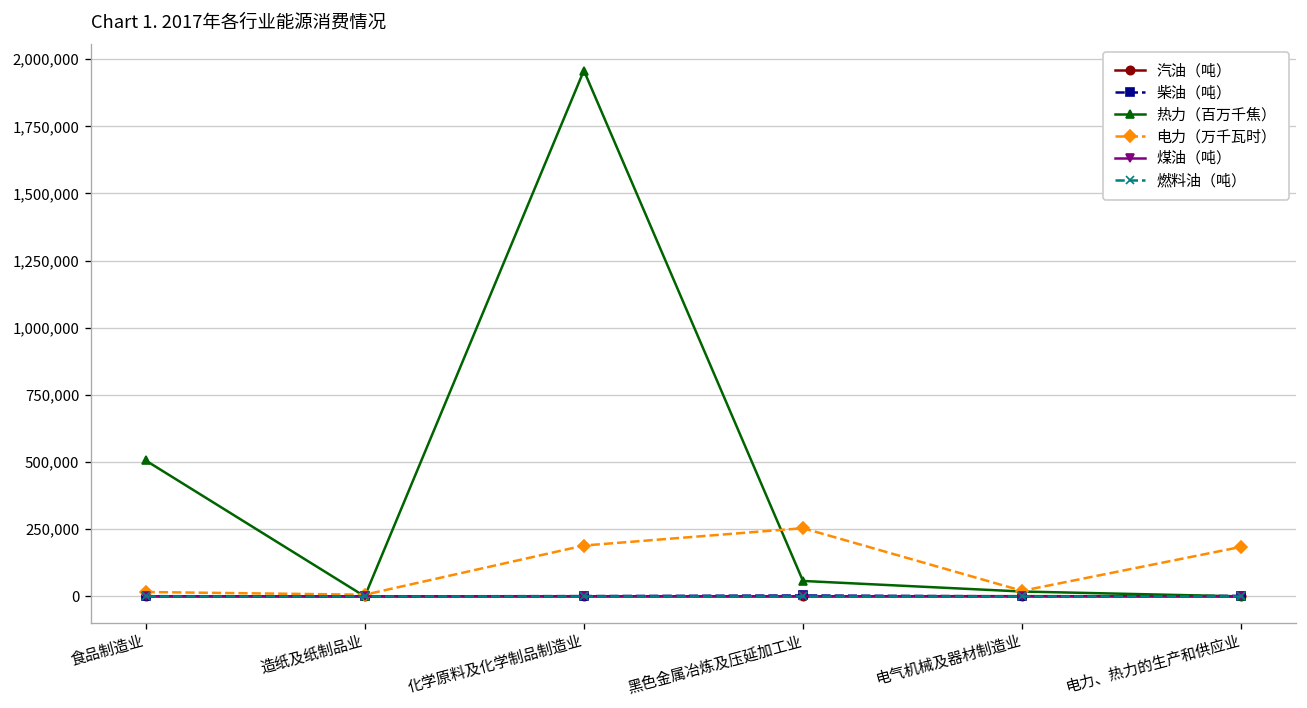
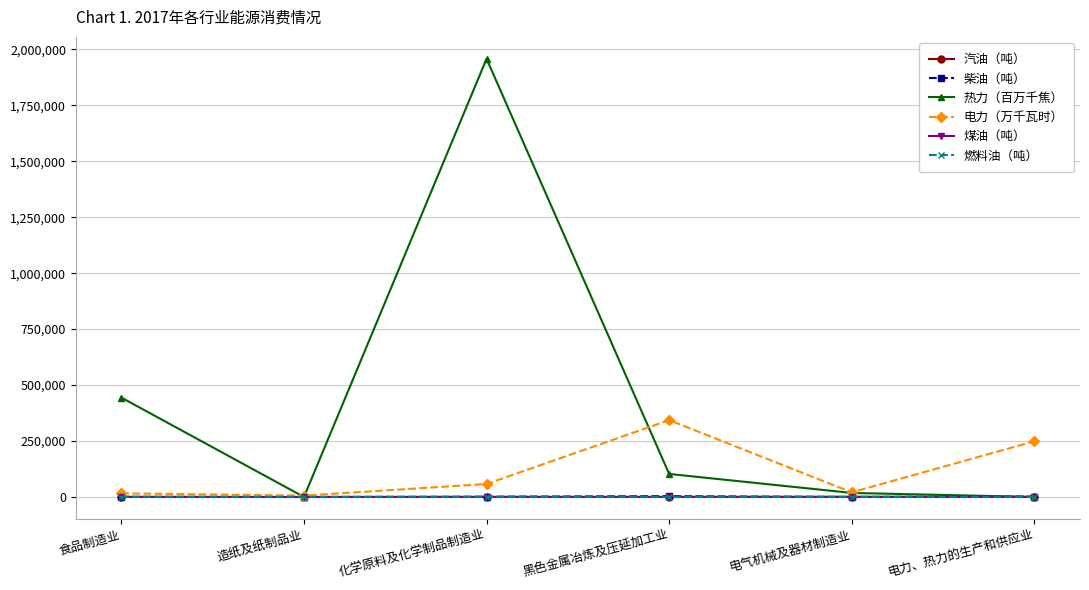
  {
    "热力（百万千焦）": {
-     "食品制造业": "510,000",
+     "食品制造业": "440,000",
      "化学原料及化学制品制造业": "1,960,000",
-     "黑色金属冶炼及压延加工业": "60,000"
+     "黑色金属冶炼及压延加工业": "100,000"
    },
    "电力（万千瓦时）": {
      "食品制造业": "20,000",
-     "化学原料及化学制品制造业": "190,000",
-     "黑色金属冶炼及压延加工业": "250,000",
-     "电力、热力的生产和供应业": "180,000"
+     "化学原料及化学制品制造业": "60,000",
+     "黑色金属冶炼及压延加工业": "340,000",
+     "电力、热力的生产和供应业": "250,000"
    }
  }
